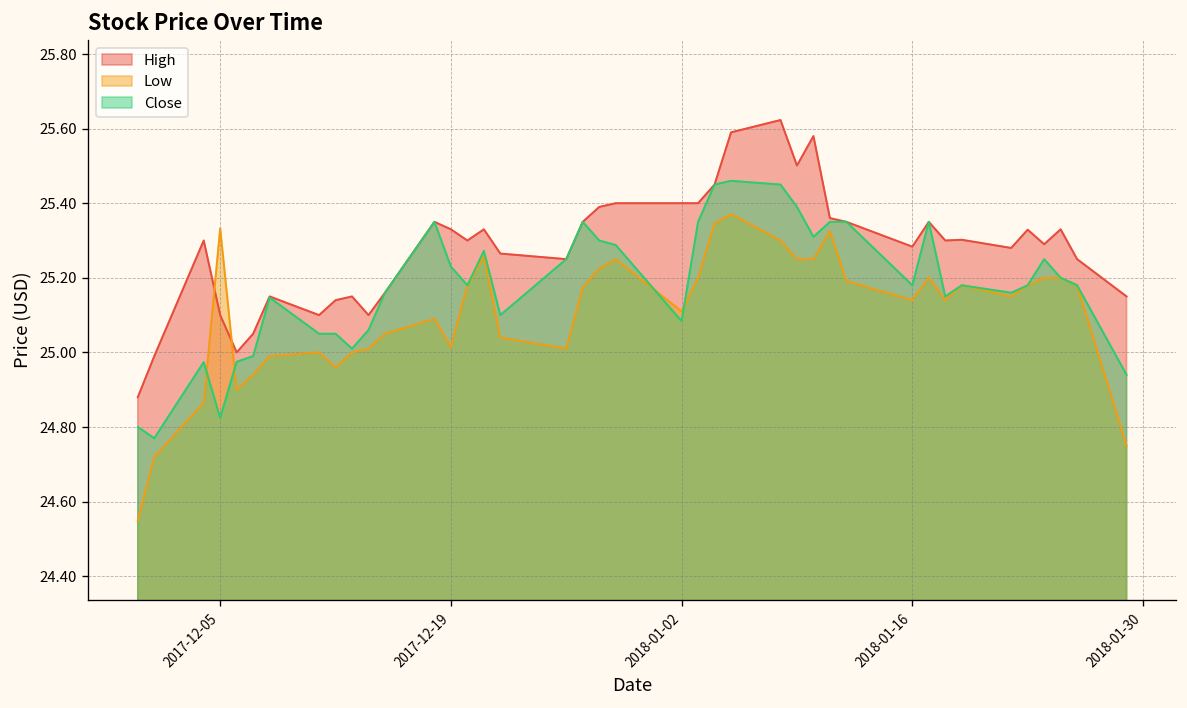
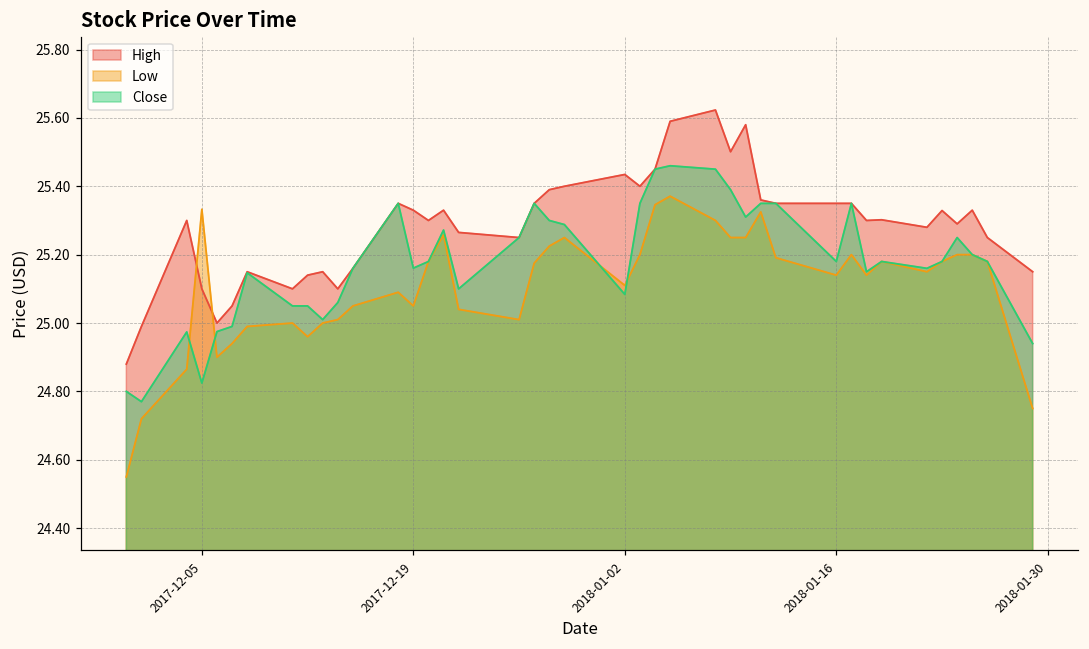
  {
    "High": {
      "2017-12-05": 25.10,
      "2017-12-19": 25.33,
-     "2018-01-02": 25.40,
-     "2018-01-16": 25.28
+     "2018-01-02": 25.43,
+     "2018-01-16": 25.35
    },
    "Low": {
      "2017-12-05": 25.33,
-     "2017-12-19": 25.01,
+     "2017-12-19": 25.05,
      "2018-01-02": 25.11,
      "2018-01-16": 25.14
    },
    "Close": {
      "2017-12-05": 24.82,
-     "2017-12-19": 25.23,
+     "2017-12-19": 25.16,
      "2018-01-02": 25.08,
      "2018-01-16": 25.18
    }
  }
